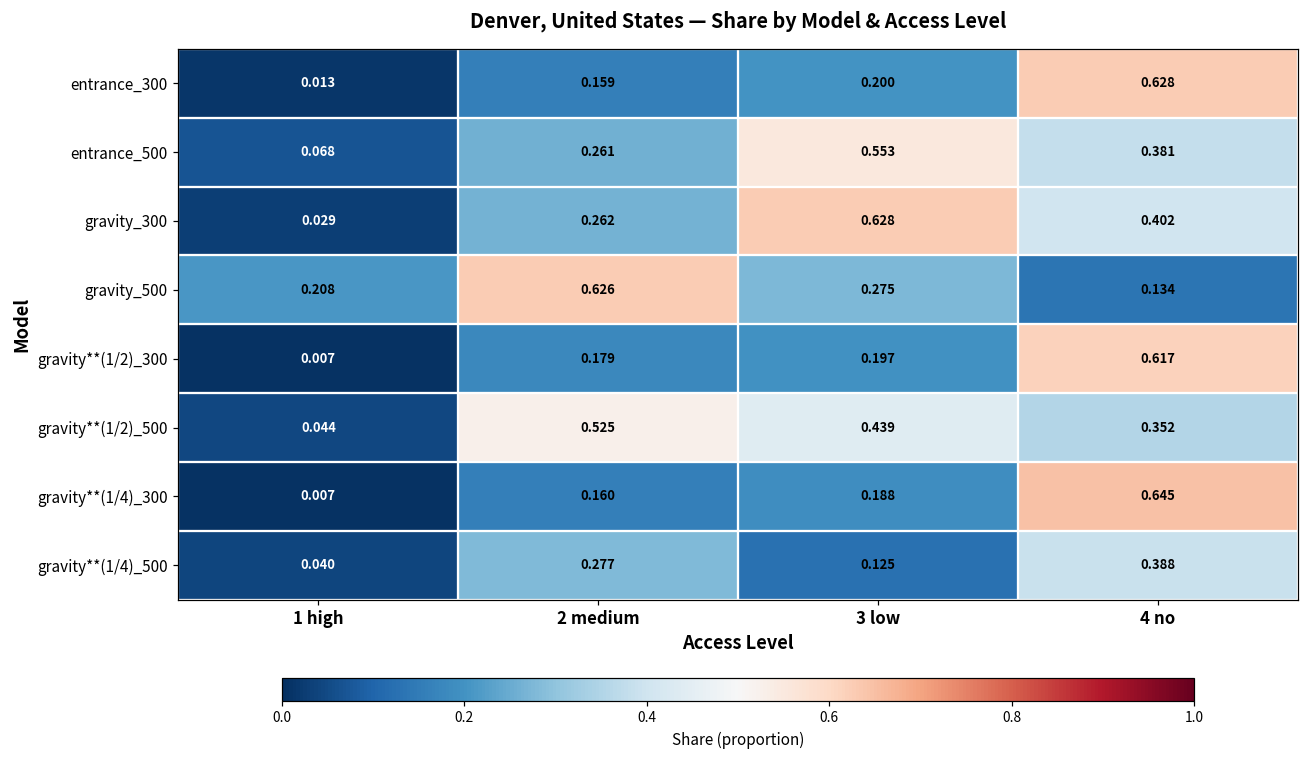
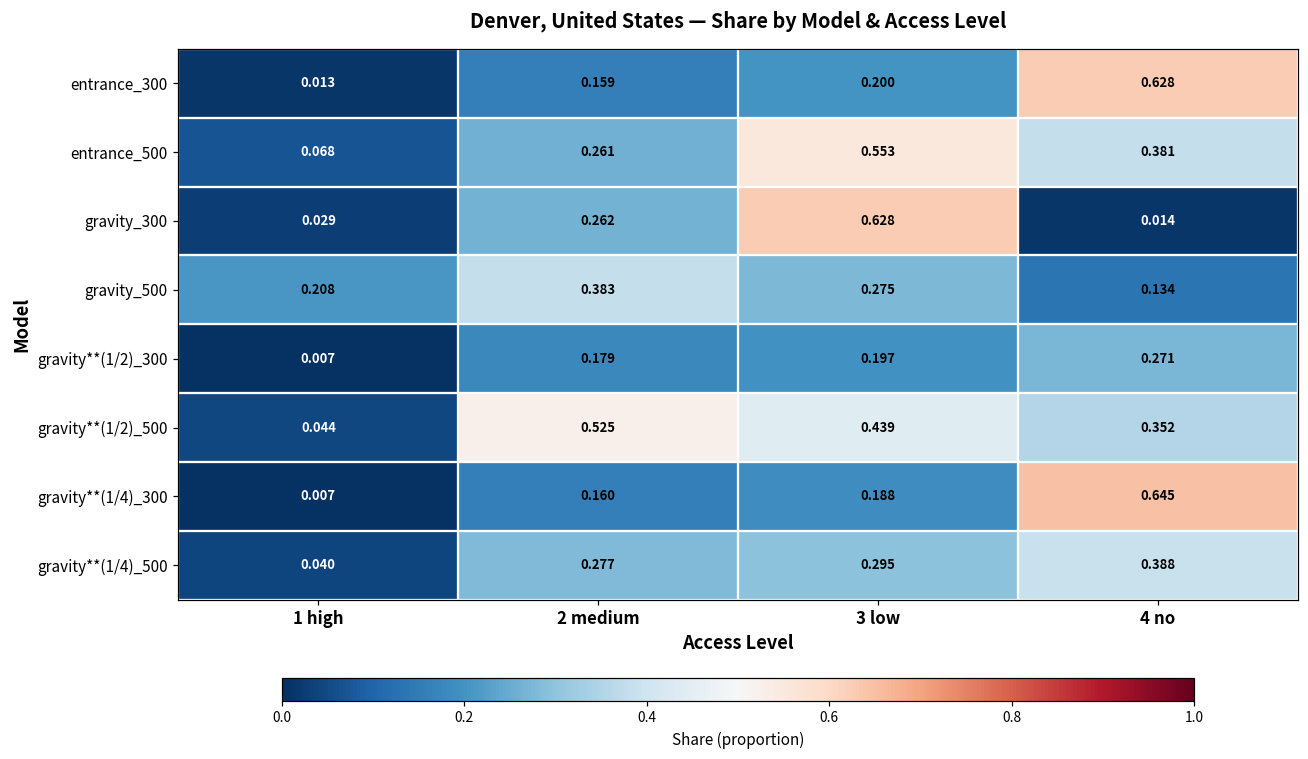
  {
    "entrance_300": {
      "1 high": 0.013,
      "2 medium": 0.159,
      "3 low": 0.200,
      "4 no": 0.628
    },
    "entrance_500": {
      "1 high": 0.068,
      "2 medium": 0.261,
      "3 low": 0.553,
      "4 no": 0.381
    },
    "gravity_300": {
      "1 high": 0.029,
      "2 medium": 0.262,
      "3 low": 0.628,
-     "4 no": 0.402
+     "4 no": 0.014
    },
    "gravity_500": {
      "1 high": 0.208,
-     "2 medium": 0.626,
+     "2 medium": 0.383,
      "3 low": 0.275,
      "4 no": 0.134
    },
    "gravity**(1/2)_300": {
      "1 high": 0.007,
      "2 medium": 0.179,
      "3 low": 0.197,
-     "4 no": 0.617
+     "4 no": 0.271
    },
    "gravity**(1/2)_500": {
      "1 high": 0.044,
      "2 medium": 0.525,
      "3 low": 0.439,
      "4 no": 0.352
    },
    "gravity**(1/4)_300": {
      "1 high": 0.007,
      "2 medium": 0.160,
      "3 low": 0.188,
      "4 no": 0.645
    },
    "gravity**(1/4)_500": {
      "1 high": 0.040,
      "2 medium": 0.277,
-     "3 low": 0.125,
+     "3 low": 0.295,
      "4 no": 0.388
    }
  }
